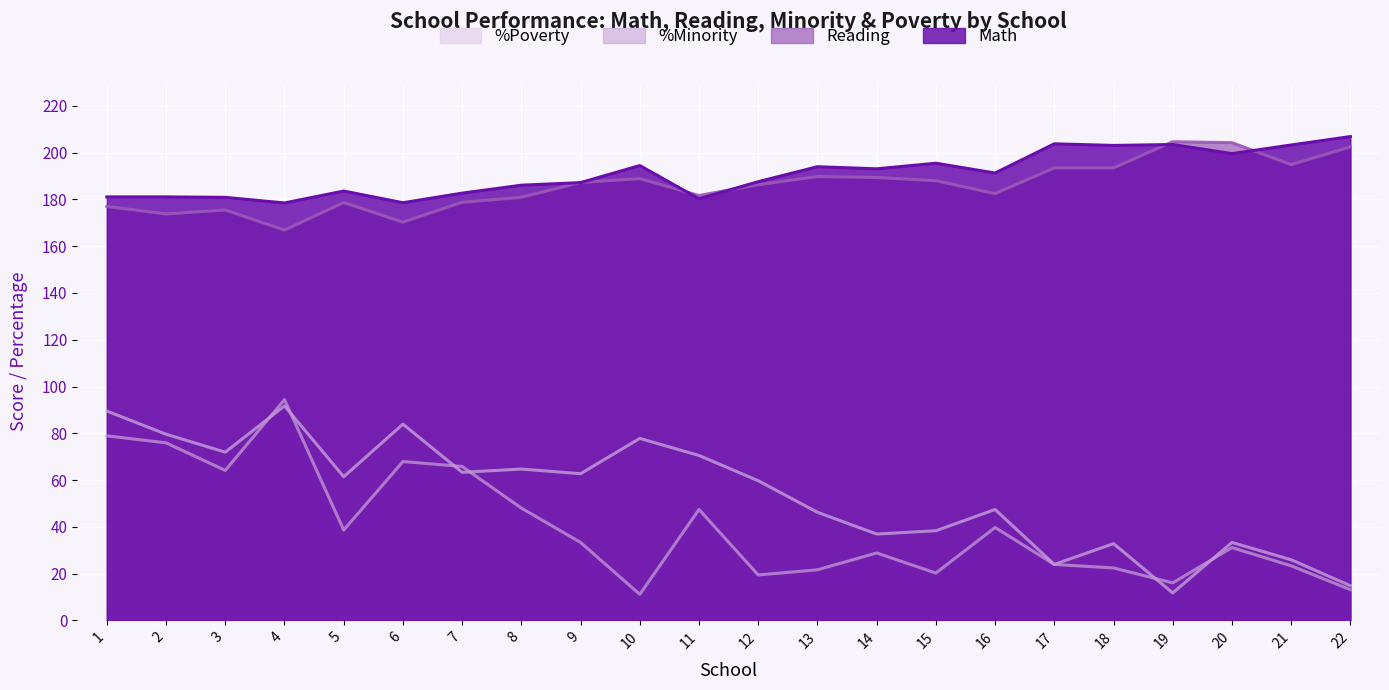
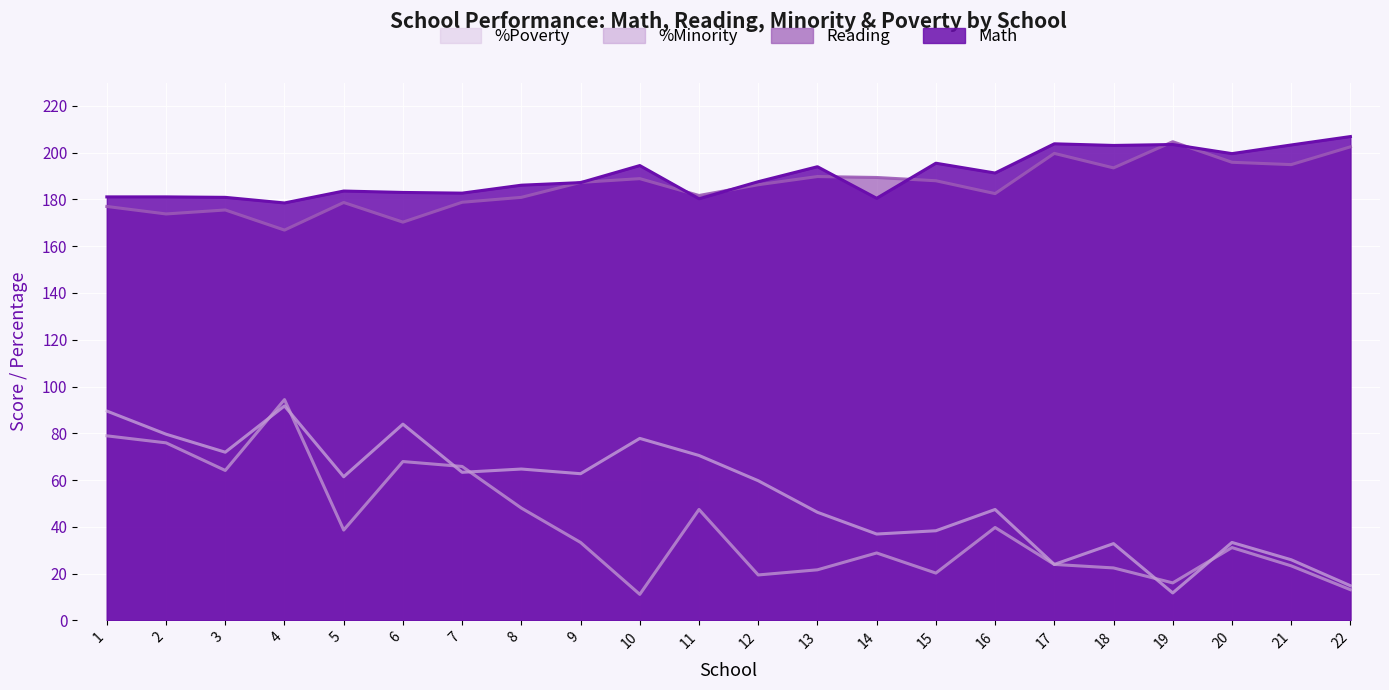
  {
    "Reading": {
      "1": 177,
      "2": 174,
      "3": 176,
      "4": 167,
      "5": 179,
      "6": 170,
      "7": 179,
      "8": 181,
      "10": 189,
      "11": 182,
      "12": 186,
      "13": 190,
      "14": 189,
      "15": 188,
      "16": 183,
-     "17": 194,
+     "17": 200,
      "18": 194,
      "19": 205,
-     "20": 204,
+     "20": 196,
      "21": 195,
      "22": 203
    },
    "Math": {
      "1": 181,
      "2": 181,
      "3": 181,
      "4": 179,
      "5": 184,
-     "6": 179,
+     "6": 183,
      "7": 183,
      "8": 186,
      "10": 195,
      "11": 180,
      "12": 188,
      "13": 194,
-     "14": 193,
+     "14": 181,
      "15": 196,
      "16": 191,
      "17": 204,
      "18": 203,
      "19": 204,
      "20": 200,
      "21": 203,
      "22": 207
    }
  }
